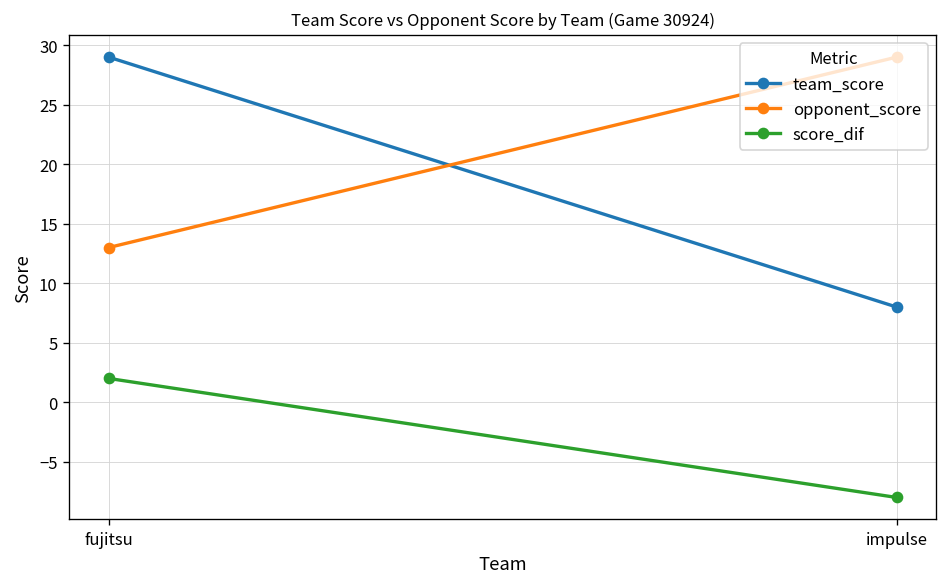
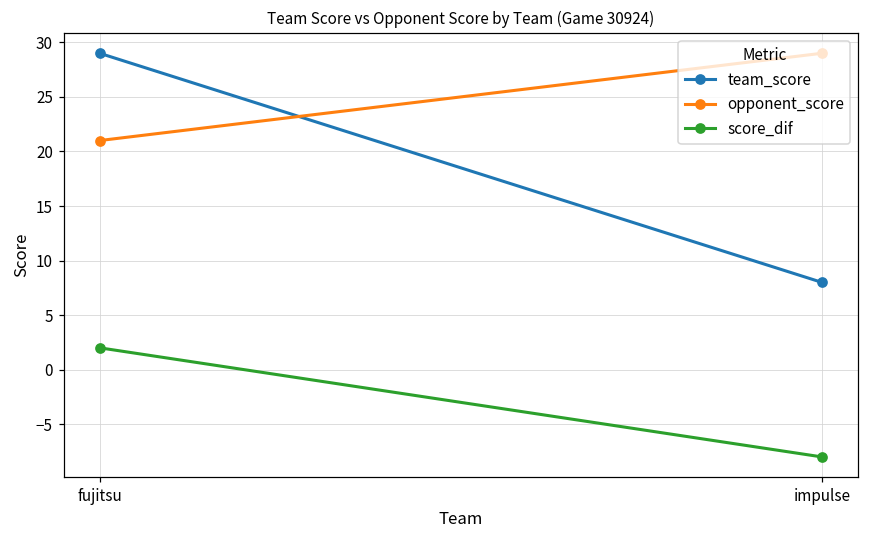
  {
    "team_score": {
      "fujitsu": 29,
      "impulse": 8
    },
    "opponent_score": {
-     "fujitsu": 13
+     "fujitsu": 21
    },
    "score_dif": {
      "fujitsu": 2,
      "impulse": -8
    }
  }
